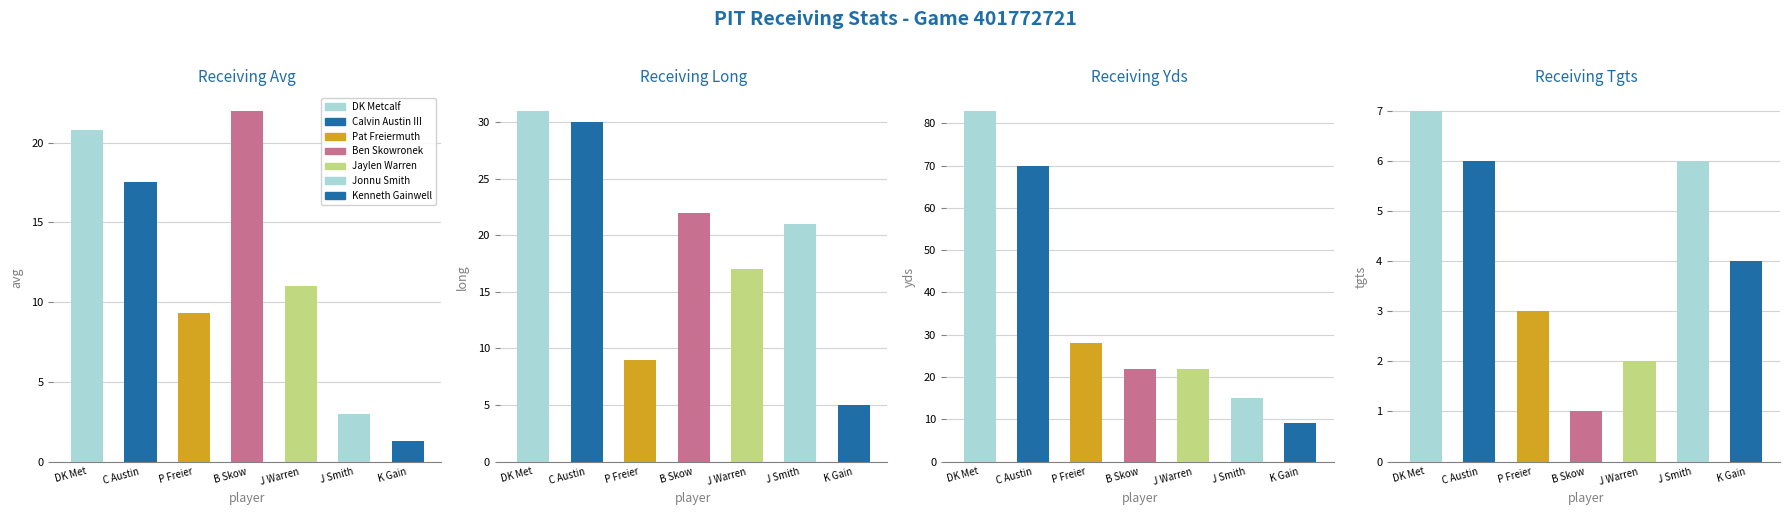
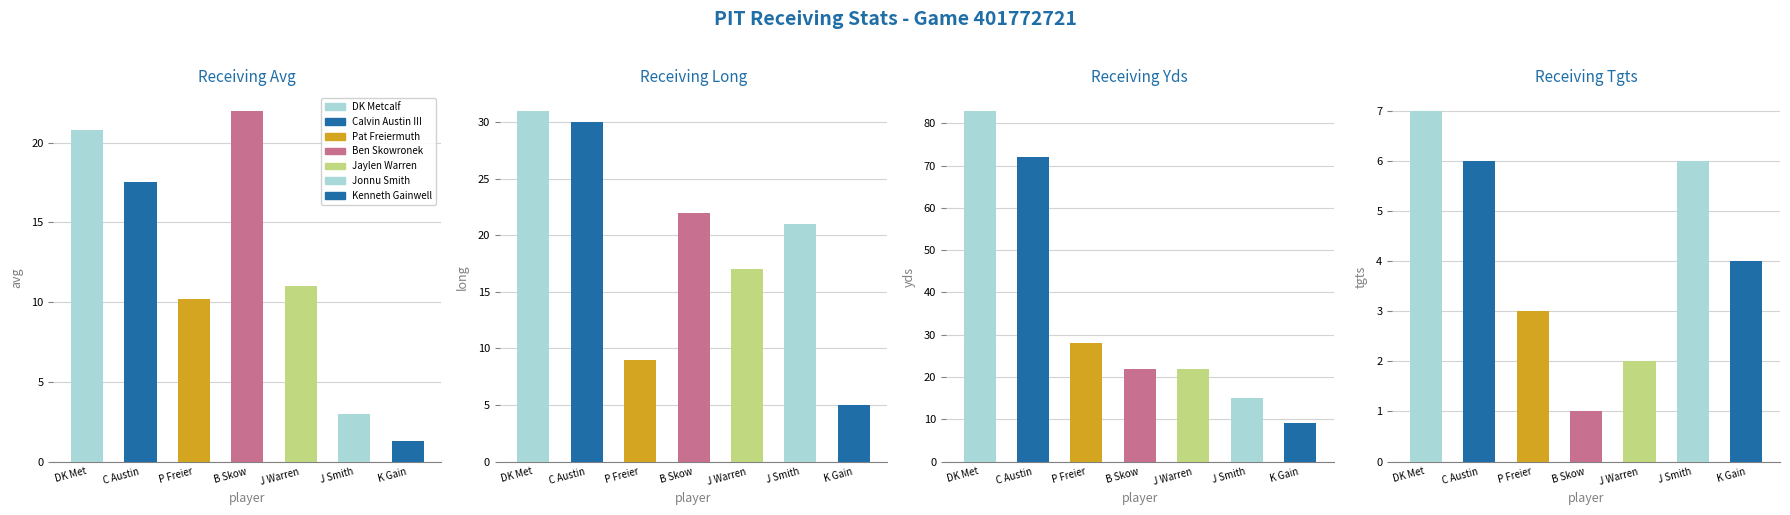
  {
    "Receiving Avg": {
      "DK Met": 20.8,
      "C Austin": 17.5,
-     "P Freier": 9.3,
+     "P Freier": 10.2,
      "B Skow": 22.0,
      "J Warren": 11.0,
      "J Smith": 3.0,
      "K Gain": 1.3
    },
    "Receiving Long": {
      "DK Met": 31.0,
      "C Austin": 30.0,
      "P Freier": 9.0,
      "B Skow": 22.0,
      "J Warren": 17.0,
      "J Smith": 21.0,
      "K Gain": 5.0
    },
    "Receiving Yds": {
      "DK Met": 83,
-     "C Austin": 70,
+     "C Austin": 72,
      "P Freier": 28,
      "B Skow": 22,
      "J Warren": 22,
      "J Smith": 15,
      "K Gain": 9
    },
    "Receiving Tgts": {
      "DK Met": 7.0,
      "C Austin": 6.0,
      "P Freier": 3.0,
      "B Skow": 1.0,
      "J Warren": 2.0,
      "J Smith": 6.0,
      "K Gain": 4.0
    }
  }
